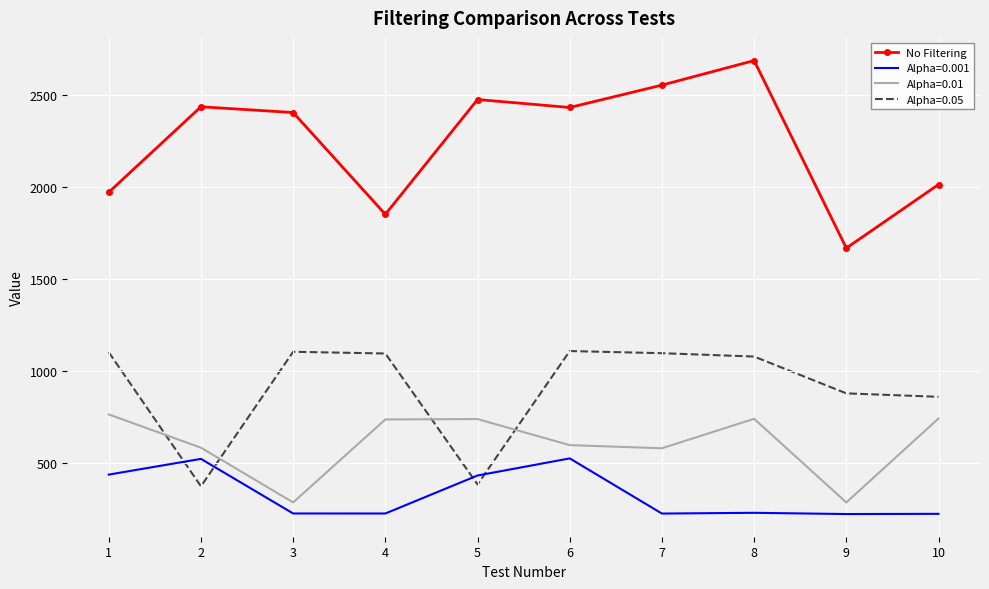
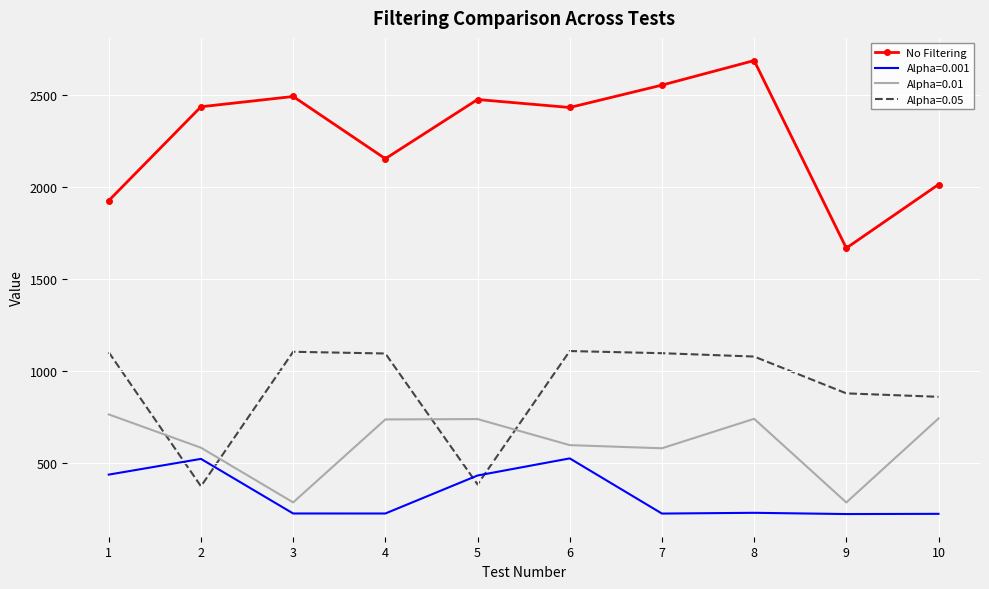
  {
    "No Filtering": {
-     "1": 1970,
+     "1": 1930,
      "2": 2440,
-     "3": 2410,
-     "4": 1850,
+     "3": 2490,
+     "4": 2150,
      "5": 2480,
      "6": 2430,
      "7": 2560,
      "8": 2690,
      "9": 1670,
      "10": 2010
    },
    "Alpha=0.001": {
      "1": 430,
      "2": 520,
      "3": 220,
      "4": 220,
      "5": 430,
      "6": 520,
      "7": 220,
      "8": 230,
      "9": 220,
      "10": 220
    },
    "Alpha=0.01": {
      "1": 760,
      "2": 580,
      "3": 280,
      "4": 730,
      "5": 740,
      "6": 590,
      "7": 580,
      "8": 740,
      "9": 280,
      "10": 740
    },
    "Alpha=0.05": {
      "1": 1100,
      "2": 370,
      "3": 1100,
      "4": 1090,
      "5": 380,
      "6": 1110,
      "7": 1100,
      "8": 1080,
      "9": 880,
      "10": 860
    }
  }
